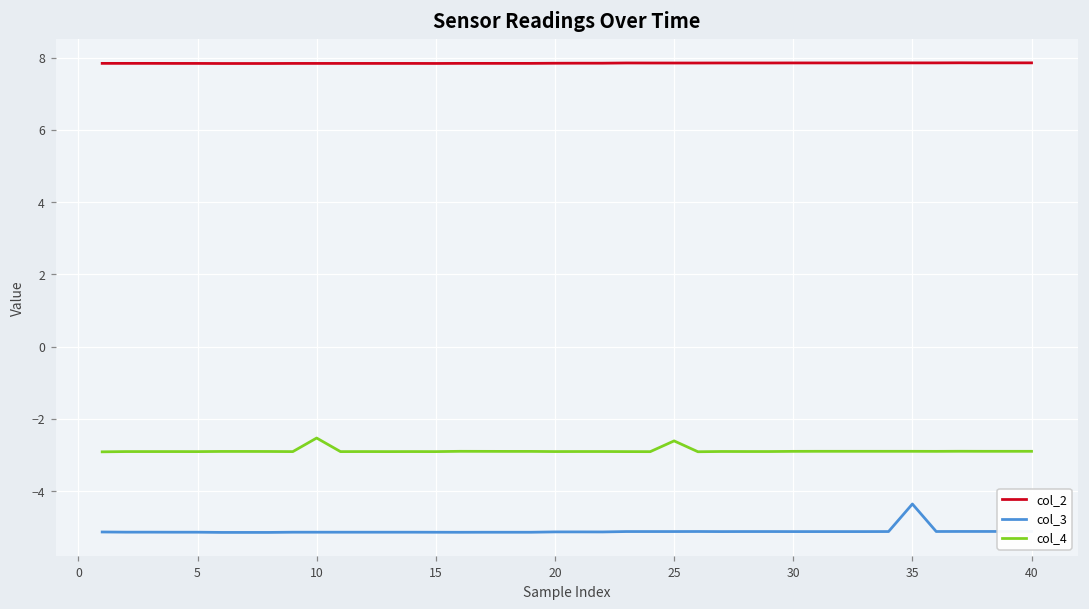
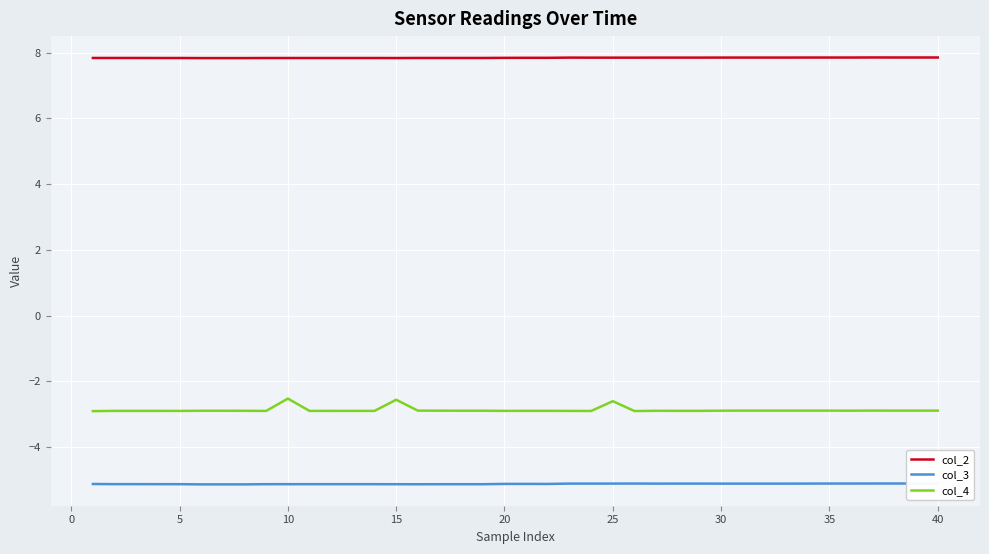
  {
    "col_2": {
      "5": 7.8,
      "10": 7.8,
      "15": 7.8,
      "20": 7.8,
      "25": 7.8,
      "30": 7.9,
      "35": 7.9,
      "40": 7.9
    },
    "col_3": {
      "5": -5.1,
      "10": -5.1,
      "15": -5.1,
      "20": -5.1,
      "25": -5.1,
      "30": -5.1,
-     "35": -4.4
+     "35": -5.1
    },
    "col_4": {
      "5": -2.9,
      "10": -2.5,
-     "15": -2.9,
+     "15": -2.6,
      "20": -2.9,
      "25": -2.6,
      "30": -2.9,
      "35": -2.9,
      "40": -2.9
    }
  }
